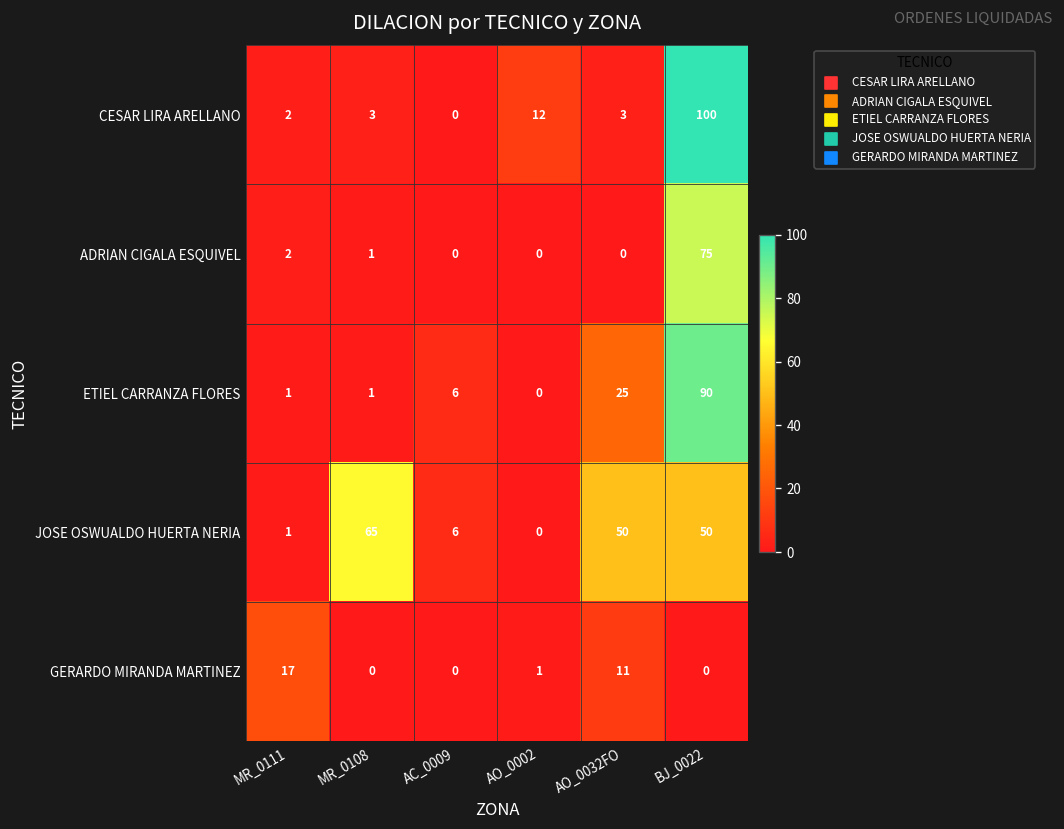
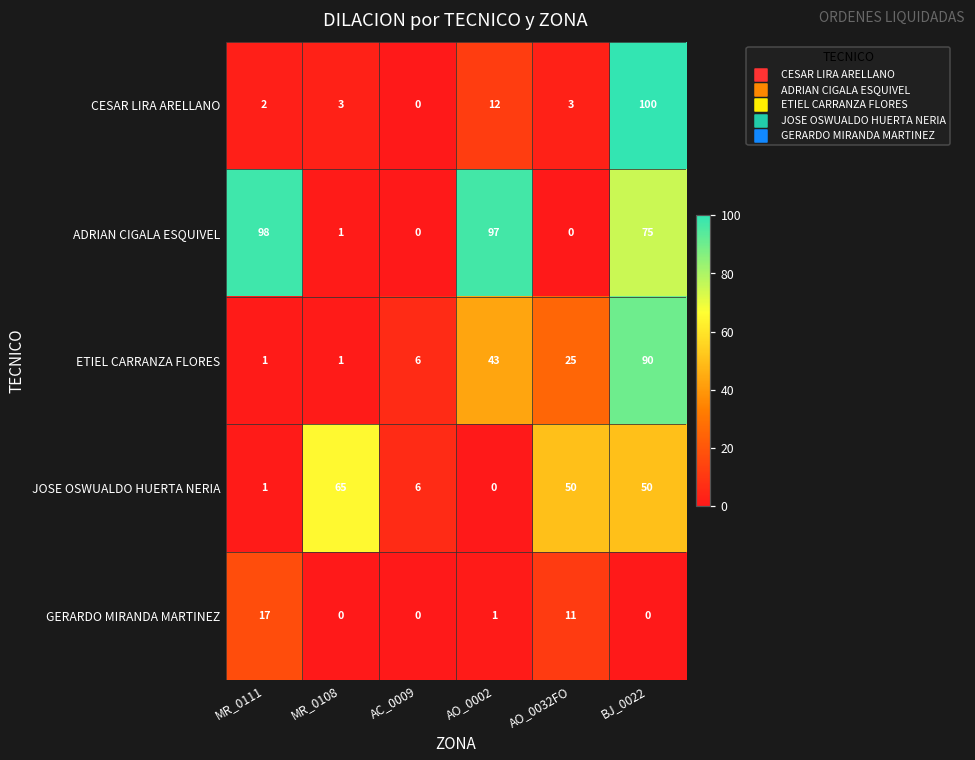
  {
    "CESAR LIRA ARELLANO": {
      "MR_0111": 2,
      "MR_0108": 3,
      "AC_0009": 0,
      "AO_0002": 12,
      "AO_0032FO": 3,
      "BJ_0022": 100
    },
    "ADRIAN CIGALA ESQUIVEL": {
-     "MR_0111": 2,
+     "MR_0111": 98,
      "MR_0108": 1,
      "AC_0009": 0,
-     "AO_0002": 0,
+     "AO_0002": 97,
      "AO_0032FO": 0,
      "BJ_0022": 75
    },
    "ETIEL CARRANZA FLORES": {
      "MR_0111": 1,
      "MR_0108": 1,
      "AC_0009": 6,
-     "AO_0002": 0,
+     "AO_0002": 43,
      "AO_0032FO": 25,
      "BJ_0022": 90
    },
    "JOSE OSWUALDO HUERTA NERIA": {
      "MR_0111": 1,
      "MR_0108": 65,
      "AC_0009": 6,
      "AO_0002": 0,
      "AO_0032FO": 50,
      "BJ_0022": 50
    },
    "GERARDO MIRANDA MARTINEZ": {
      "MR_0111": 17,
      "MR_0108": 0,
      "AC_0009": 0,
      "AO_0002": 1,
      "AO_0032FO": 11,
      "BJ_0022": 0
    }
  }
